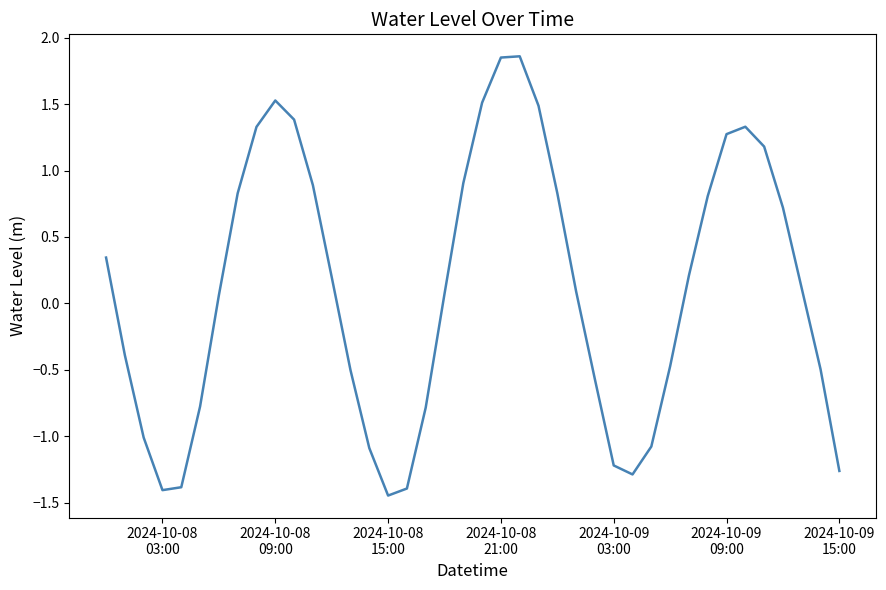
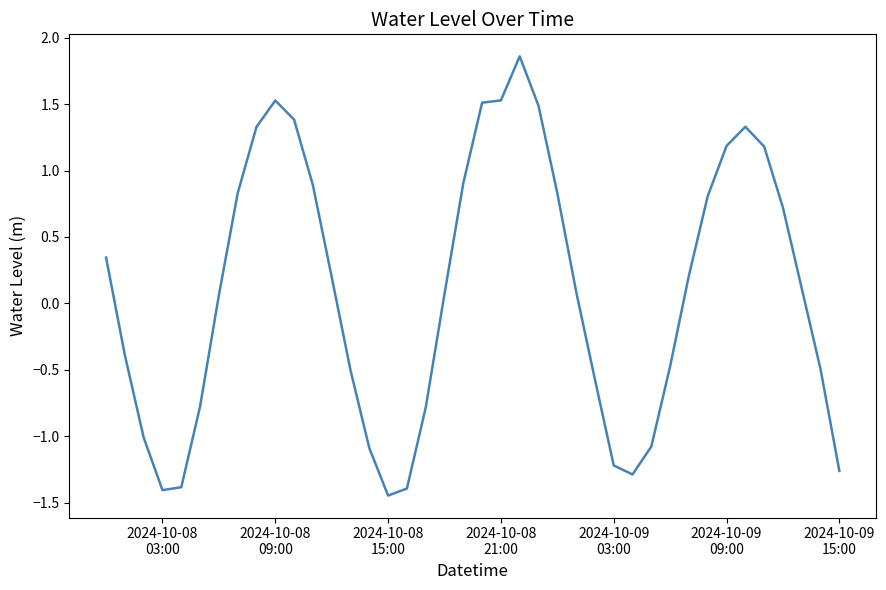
  {
    "2024-10-08 03:00": -1.41,
    "2024-10-08 09:00": 1.53,
    "2024-10-08 15:00": -1.45,
-   "2024-10-08 21:00": 1.85,
+   "2024-10-08 21:00": 1.53,
    "2024-10-09 03:00": -1.22,
-   "2024-10-09 09:00": 1.27,
+   "2024-10-09 09:00": 1.19,
    "2024-10-09 15:00": -1.26
  }
